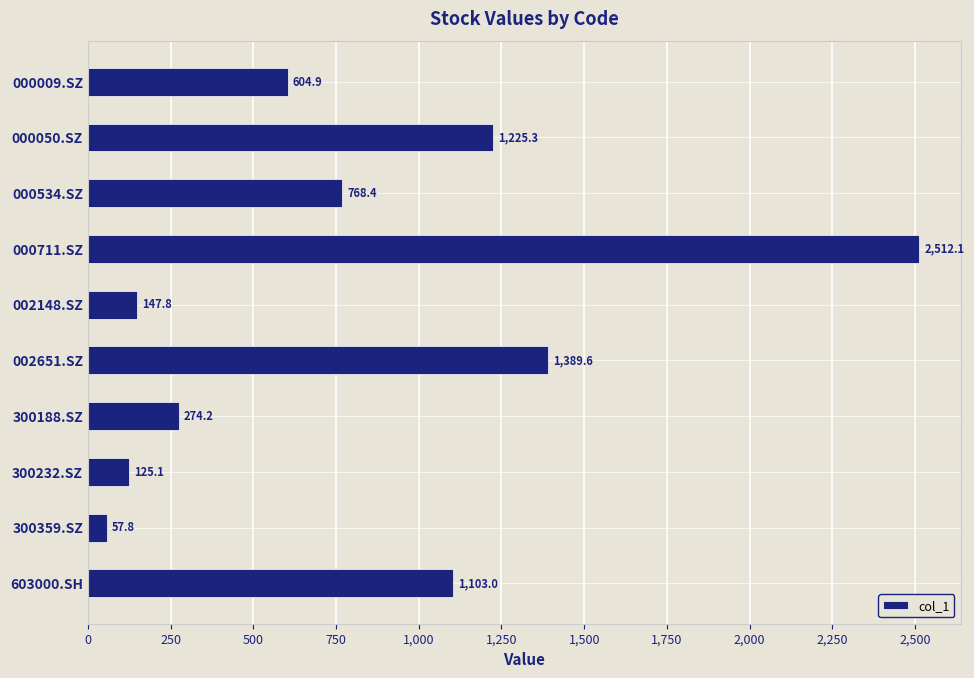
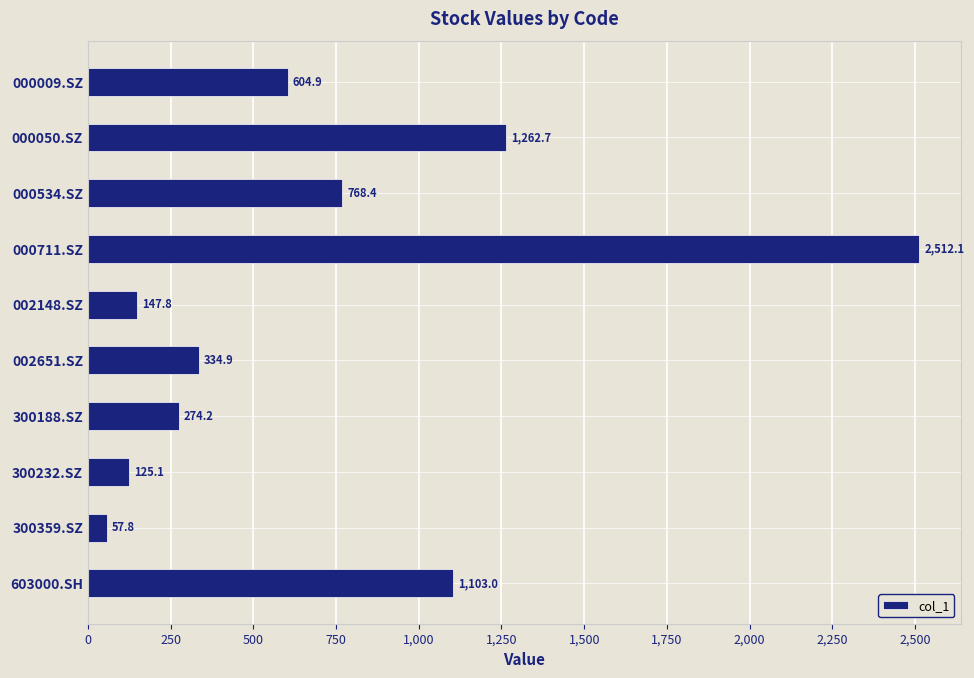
  {
    "000009.SZ": "604.9",
-   "000050.SZ": "1,225.3",
+   "000050.SZ": "1,262.7",
    "000534.SZ": "768.4",
    "000711.SZ": "2,512.1",
    "002148.SZ": "147.8",
-   "002651.SZ": "1,389.6",
+   "002651.SZ": "334.9",
    "300188.SZ": "274.2",
    "300232.SZ": "125.1",
    "300359.SZ": "57.8",
    "603000.SH": "1,103.0"
  }
